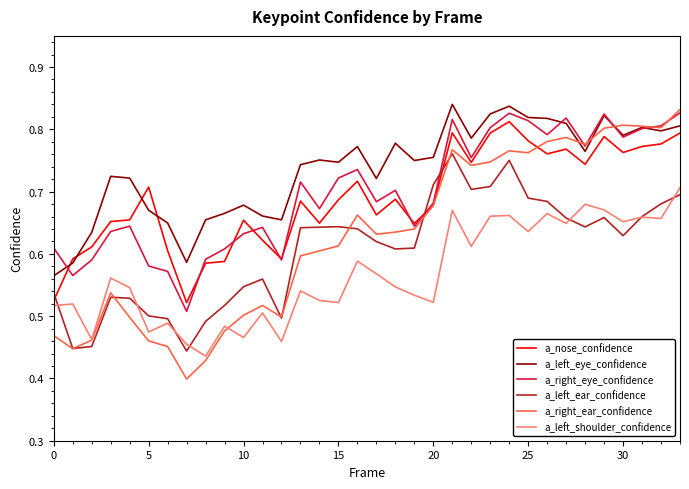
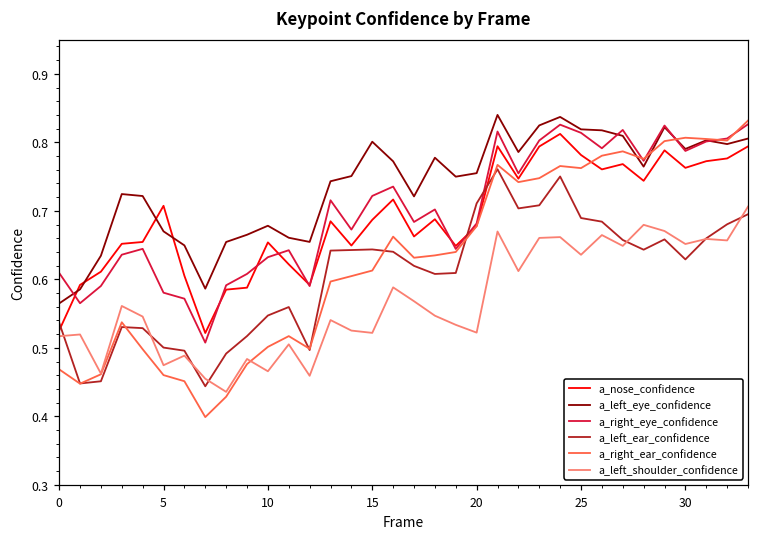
  {
    "a_nose_confidence": {
      "0": 0.53,
      "5": 0.71,
      "10": 0.65,
      "15": 0.69,
      "25": 0.78,
      "30": 0.76
    },
    "a_left_eye_confidence": {
      "0": 0.56,
      "5": 0.67,
      "10": 0.68,
-     "15": 0.75,
+     "15": 0.80,
      "20": 0.76,
      "25": 0.82
    }
  }
